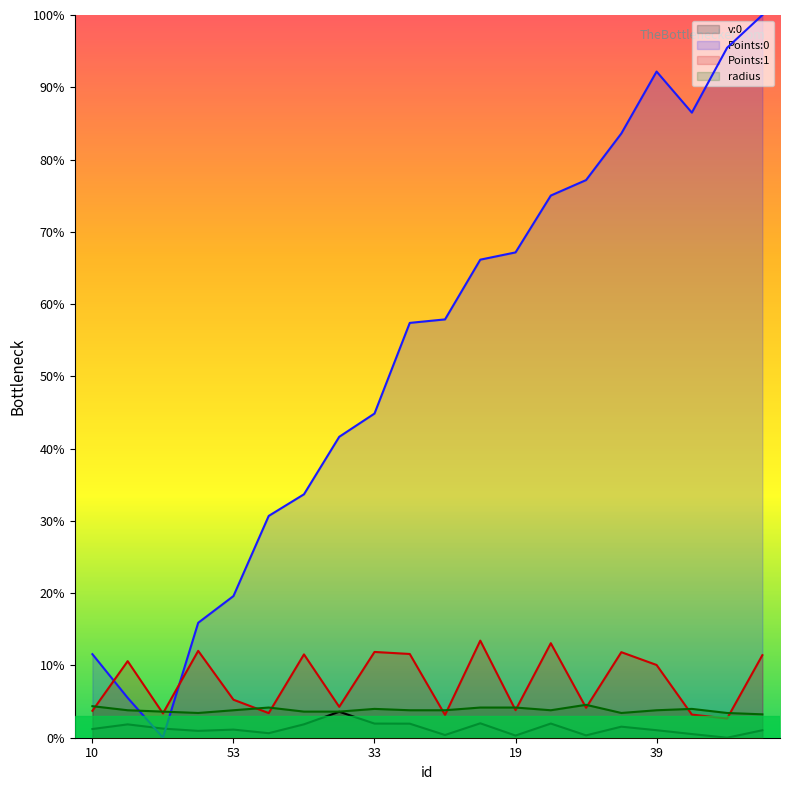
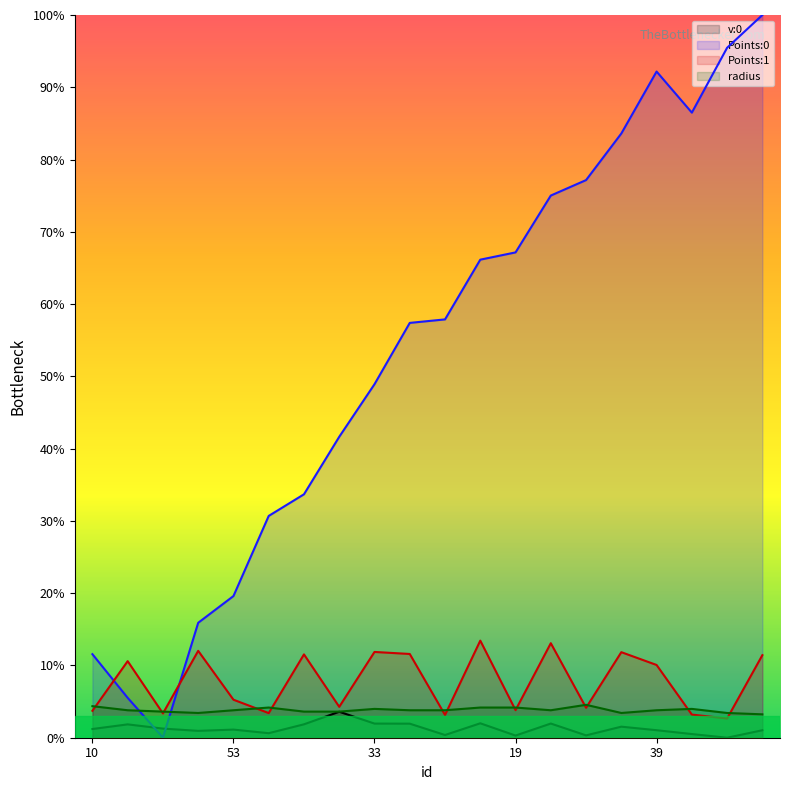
  {
    "Points:0": {
      "53": "20%",
-     "33": "45%",
+     "33": "49%",
      "39": "92%"
    }
  }
